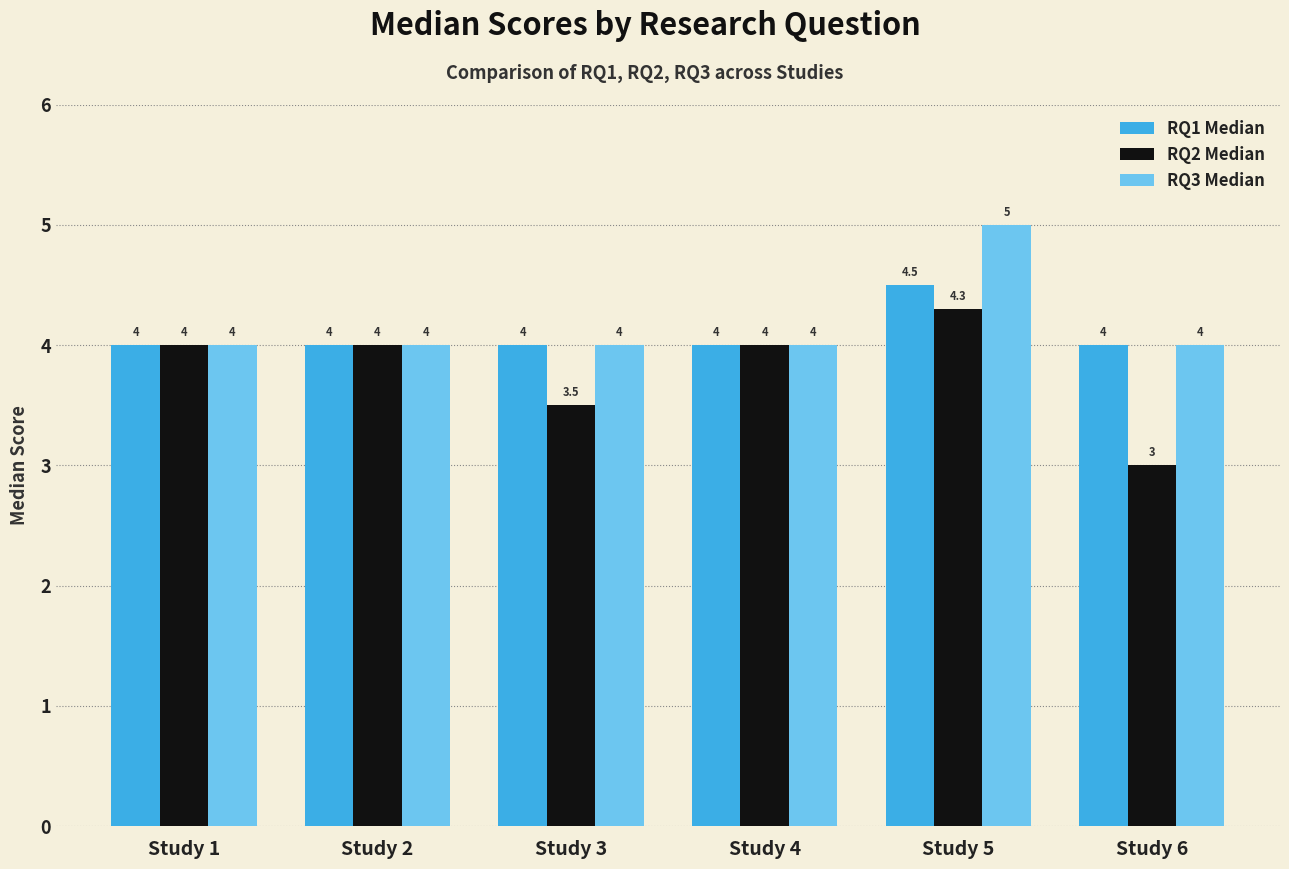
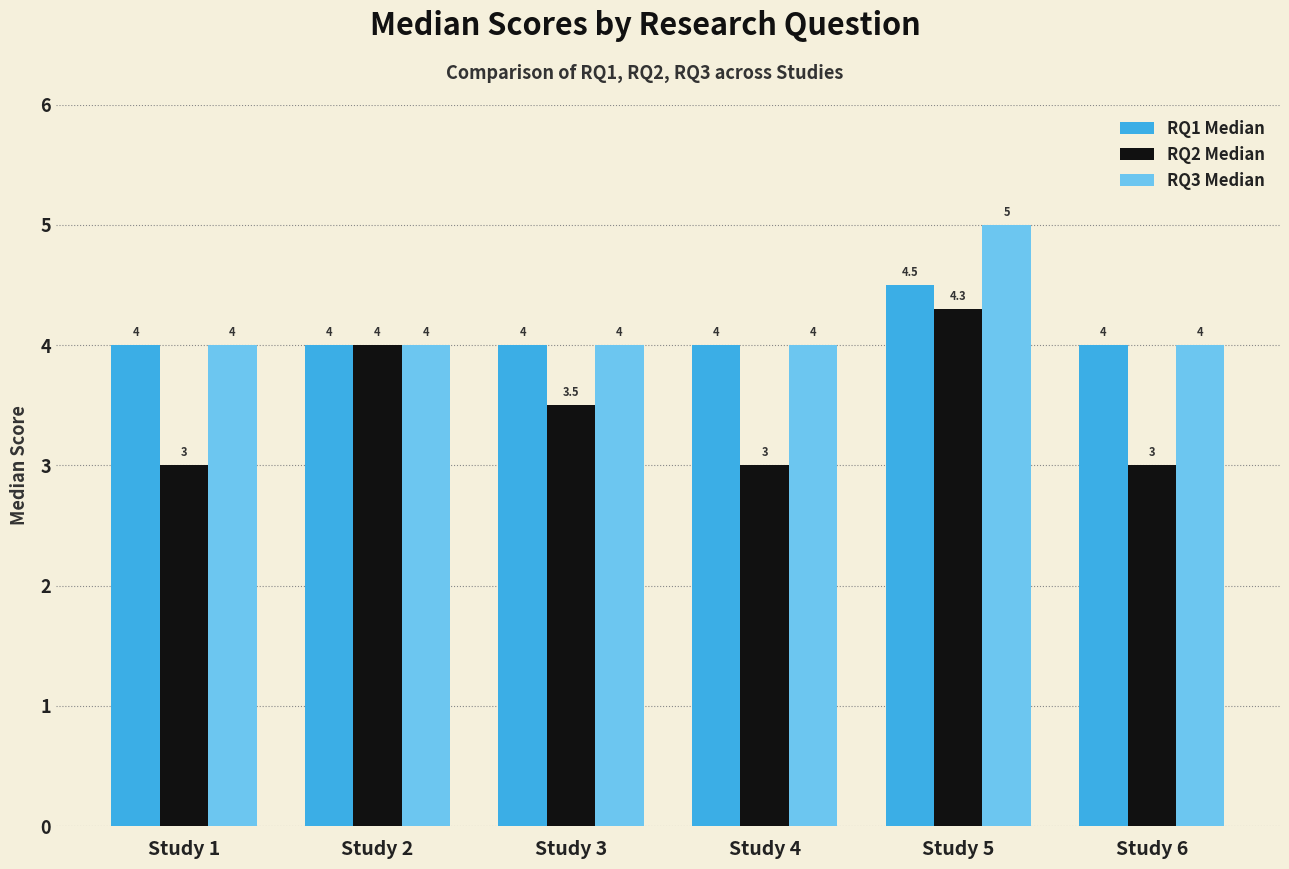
  {
    "RQ2 Median": {
-     "Study 1": 4,
+     "Study 1": 3,
      "Study 2": 4,
      "Study 3": 3.5,
-     "Study 4": 4,
+     "Study 4": 3,
      "Study 5": 4.3,
      "Study 6": 3
    }
  }
